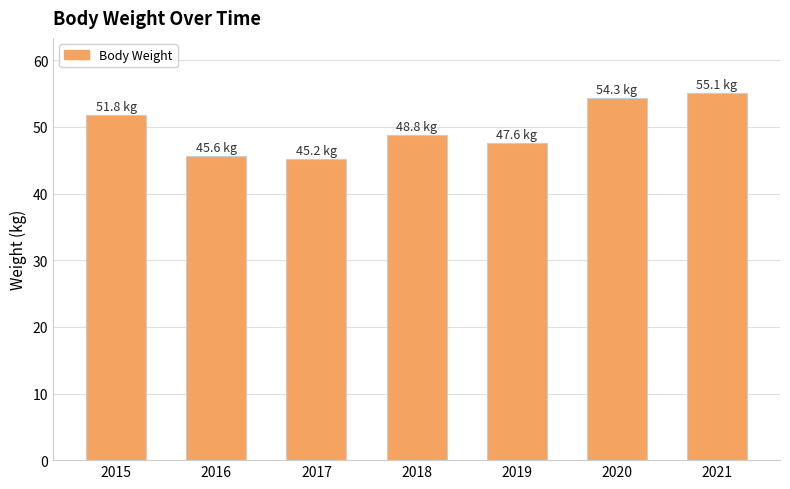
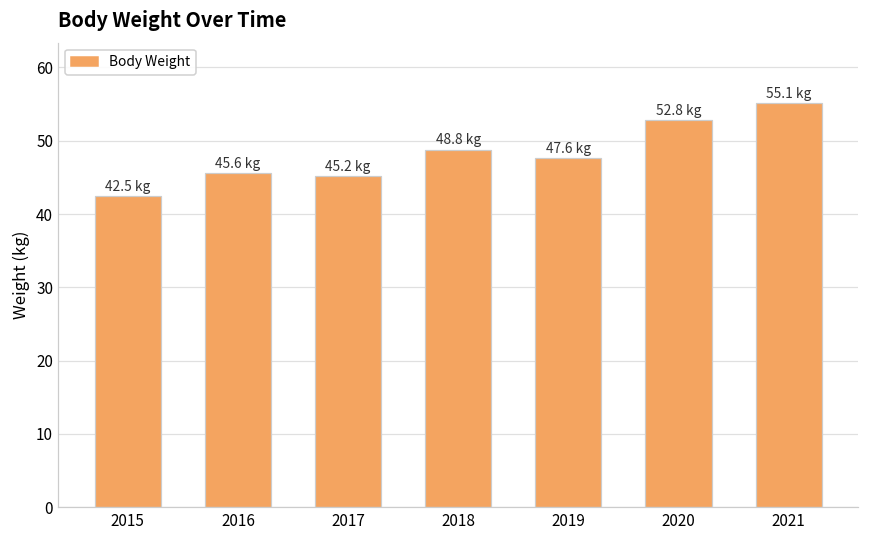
  {
-   "2015": 51.8,
+   "2015": 42.5,
    "2016": 45.6,
    "2017": 45.2,
    "2018": 48.8,
    "2019": 47.6,
-   "2020": 54.3,
+   "2020": 52.8,
    "2021": 55.1
  }
